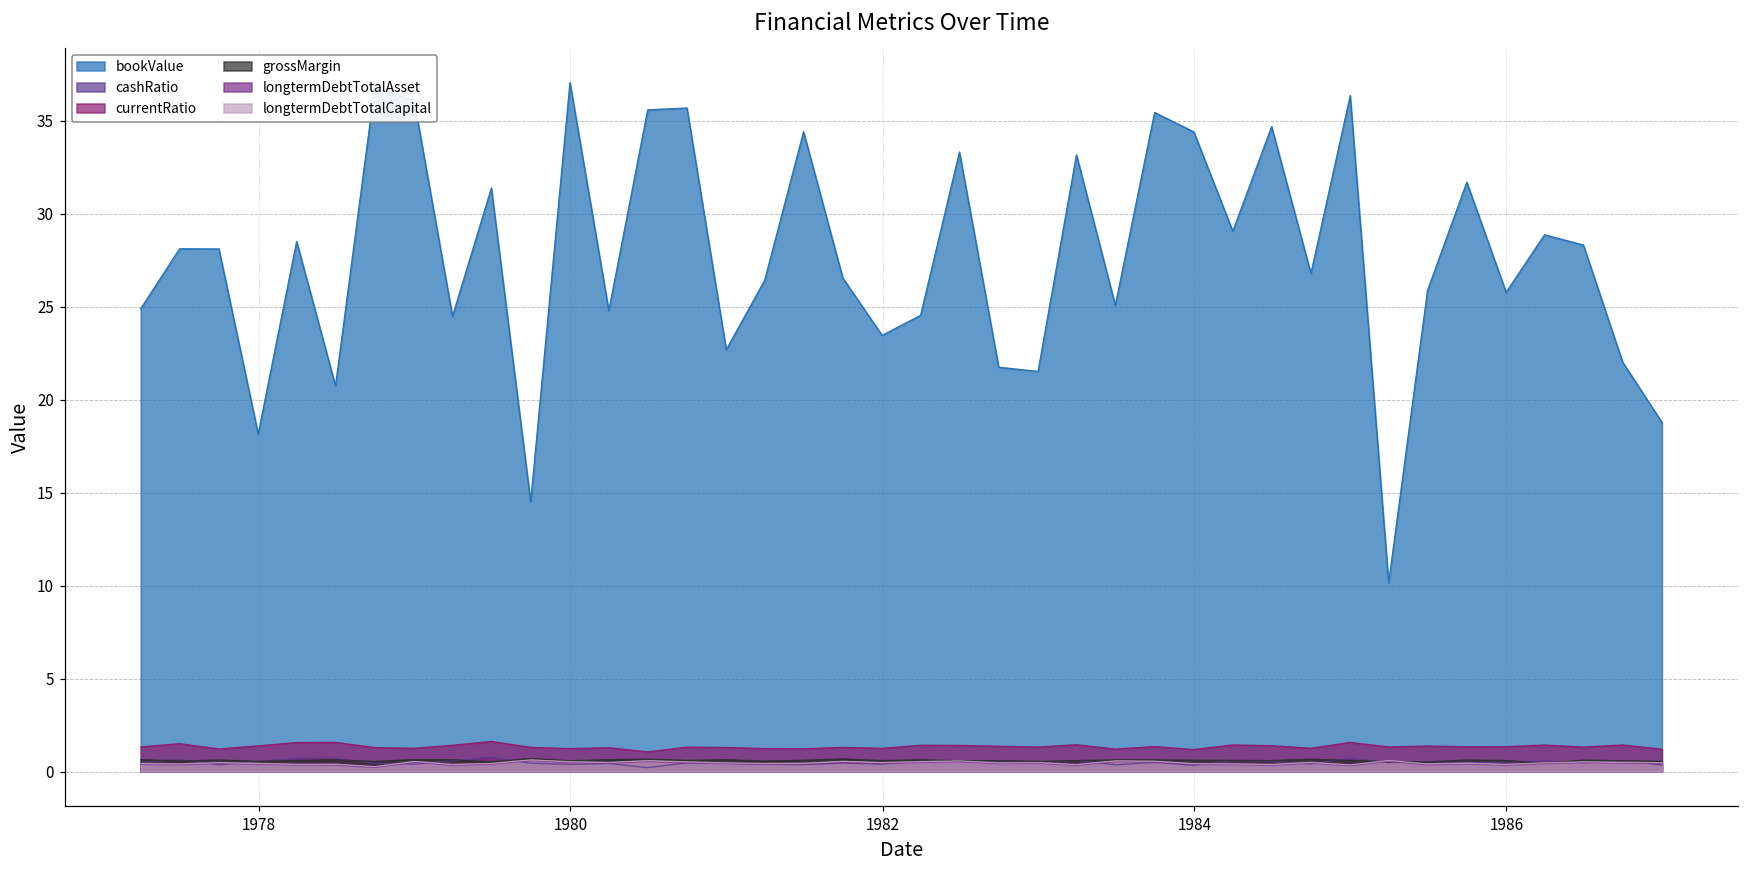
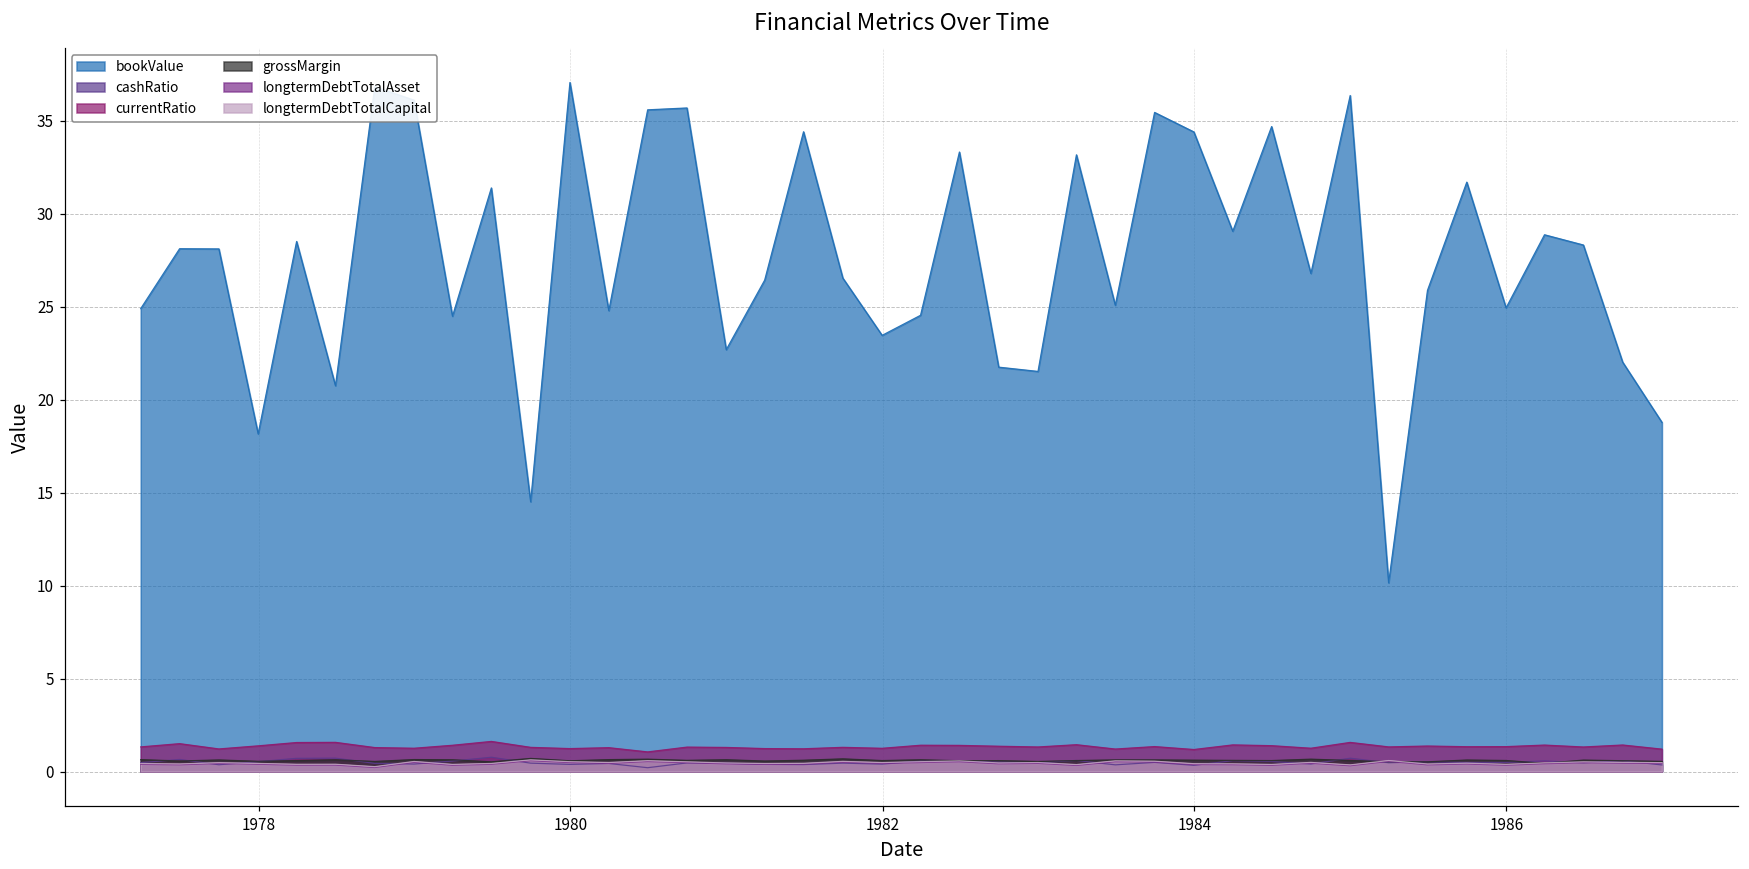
  {
    "bookValue": {
      "1978": 18.2,
      "1980": 37.1,
      "1982": 23.5,
      "1984": 34.4,
-     "1986": 25.8
+     "1986": 24.9
    },
    "grossMargin": {
      "1984": 0.6
    }
  }
